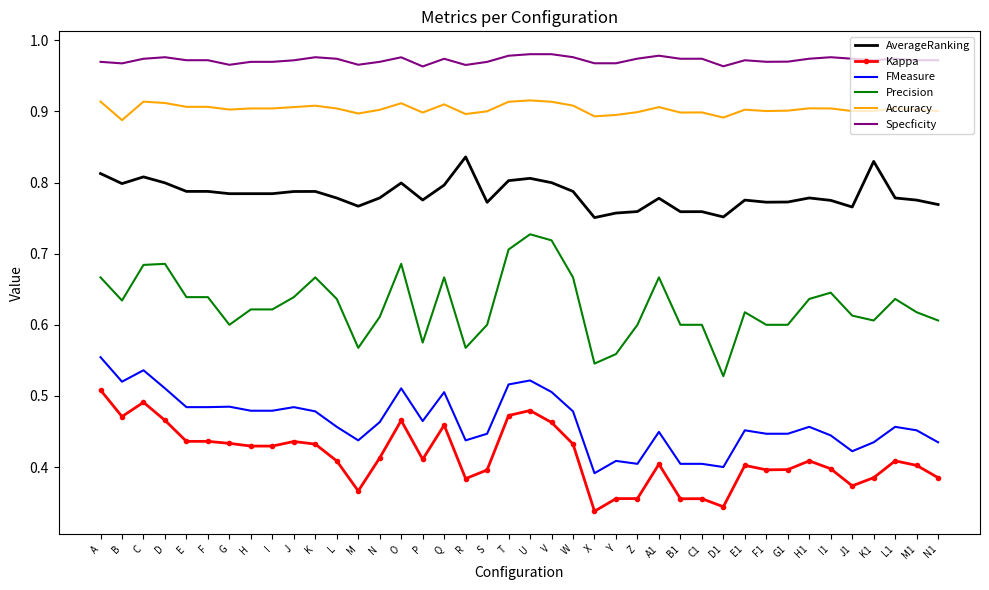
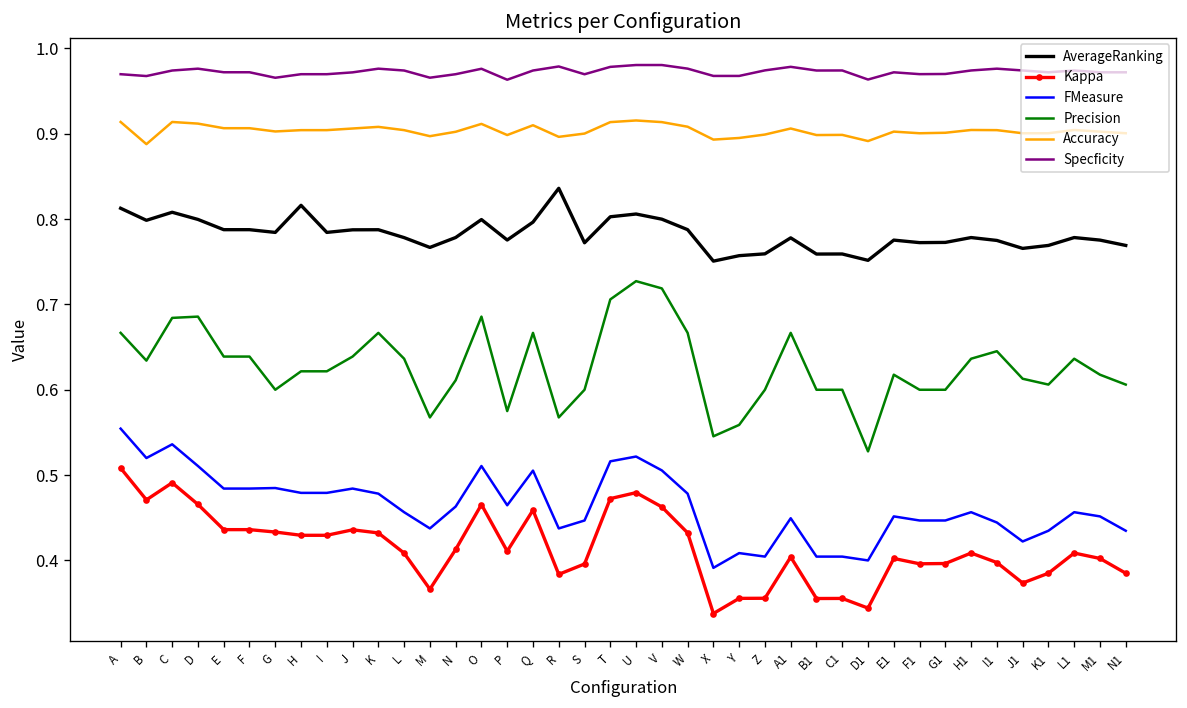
  {
    "AverageRanking": {
      "A": 0.81,
      "B": 0.80,
      "C": 0.81,
      "D": 0.80,
      "E": 0.79,
      "F": 0.79,
      "G": 0.78,
-     "H": 0.78,
+     "H": 0.82,
      "I": 0.78,
      "J": 0.79,
      "K": 0.79,
      "L": 0.78,
      "M": 0.77,
      "N": 0.78,
      "O": 0.80,
      "P": 0.78,
      "Q": 0.80,
      "R": 0.84,
      "S": 0.77,
      "T": 0.80,
      "U": 0.81,
      "V": 0.80,
      "W": 0.79,
      "X": 0.75,
      "Y": 0.76,
      "Z": 0.76,
      "A1": 0.78,
      "B1": 0.76,
      "C1": 0.76,
      "D1": 0.75,
      "E1": 0.78,
      "F1": 0.77,
      "G1": 0.77,
      "H1": 0.78,
      "I1": 0.77,
      "J1": 0.77,
-     "K1": 0.83,
+     "K1": 0.77,
      "L1": 0.78,
      "M1": 0.78,
      "N1": 0.77
    },
    "Specficity": {
      "A": 0.97,
      "B": 0.97,
      "C": 0.97,
      "D": 0.98,
      "E": 0.97,
      "F": 0.97,
      "G": 0.97,
      "H": 0.97,
      "I": 0.97,
      "J": 0.97,
      "K": 0.98,
      "L": 0.97,
      "M": 0.97,
      "N": 0.97,
      "O": 0.98,
      "P": 0.96,
      "Q": 0.97,
-     "R": 0.97,
+     "R": 0.98,
      "S": 0.97,
      "T": 0.98,
      "U": 0.98,
      "V": 0.98,
      "W": 0.98,
      "X": 0.97,
      "Y": 0.97,
      "Z": 0.97,
      "A1": 0.98,
      "B1": 0.97,
      "C1": 0.97,
      "D1": 0.96,
      "E1": 0.97,
      "F1": 0.97,
      "G1": 0.97,
      "H1": 0.97,
      "I1": 0.98
    }
  }
